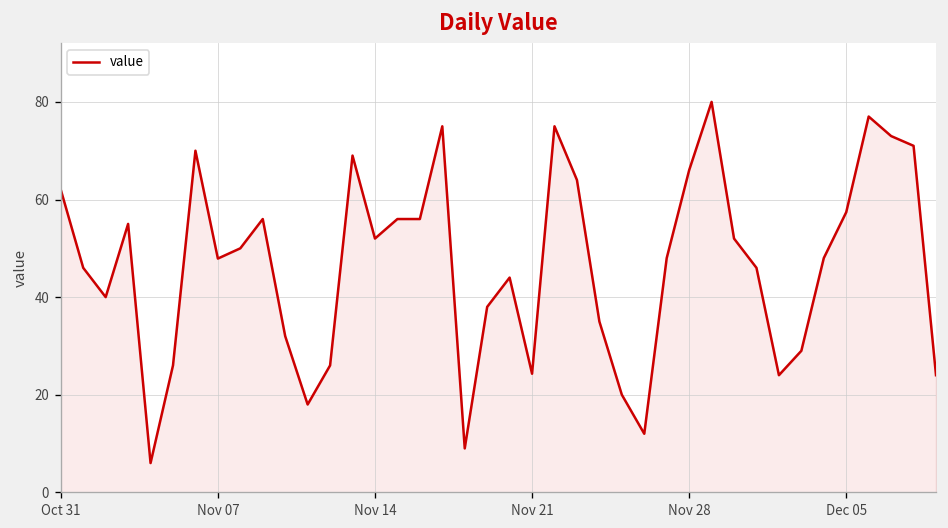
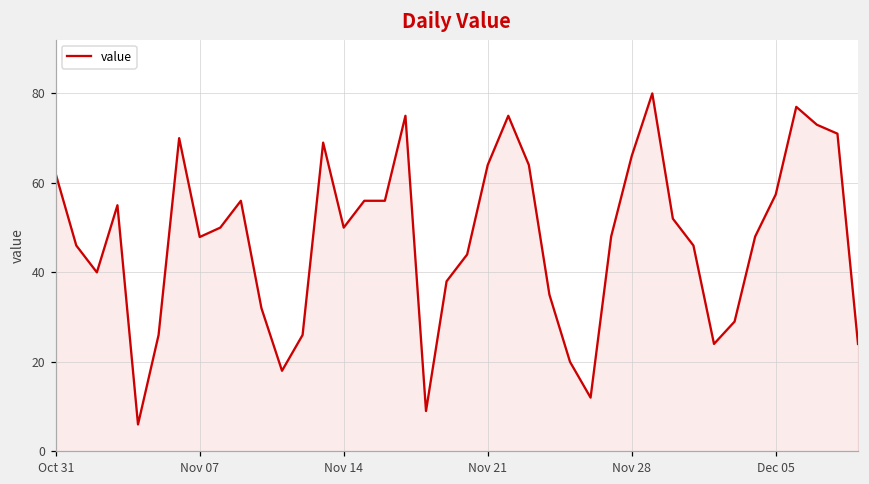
  {
    "Oct 31": 62,
    "Nov 07": 48,
-   "Nov 14": 52,
-   "Nov 21": 24,
+   "Nov 14": 50,
+   "Nov 21": 64,
    "Nov 28": 66,
    "Dec 05": 57
  }
